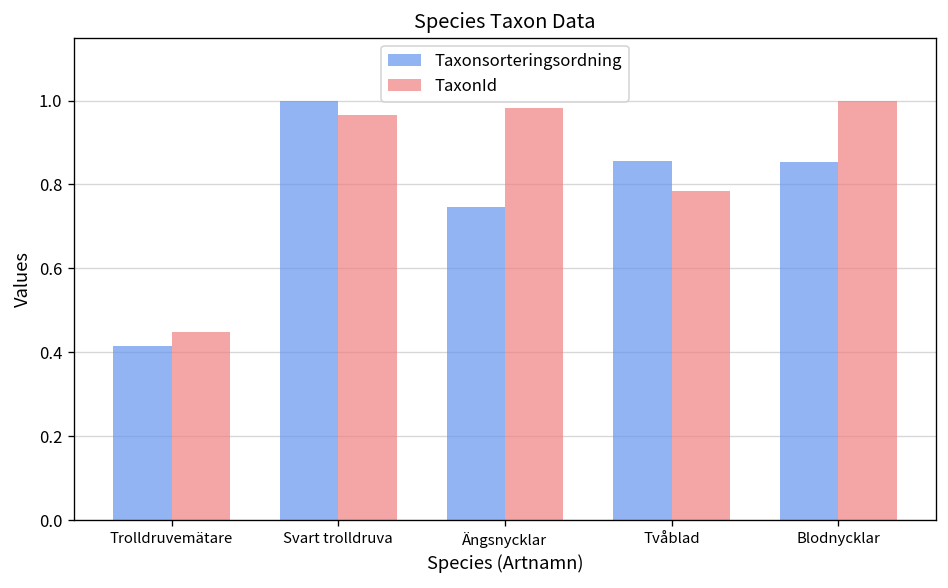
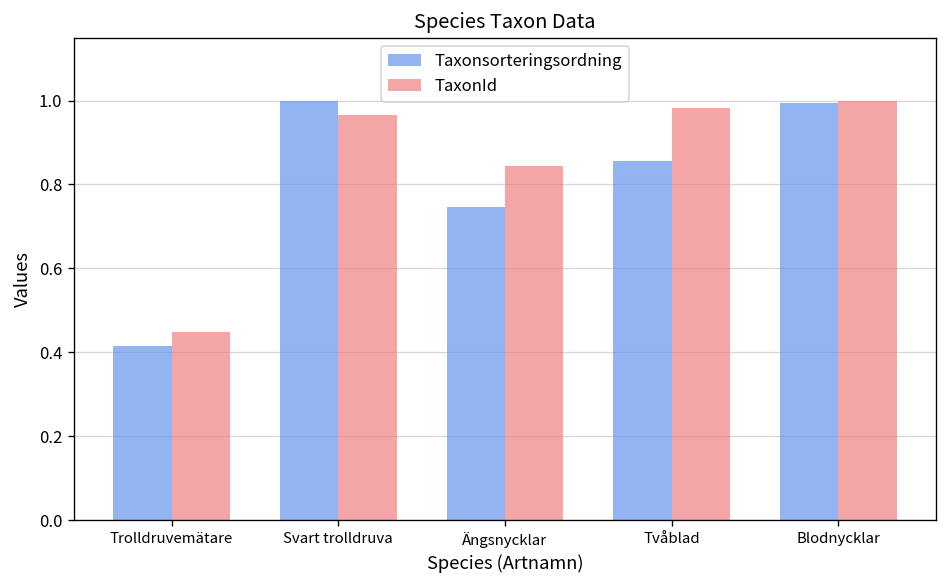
  {
    "Taxonsorteringsordning": {
      "Trolldruvemätare": 0.42,
      "Svart trolldruva": 1.00,
      "Ängsnycklar": 0.75,
      "Tvåblad": 0.86,
-     "Blodnycklar": 0.85
+     "Blodnycklar": 0.99
    },
    "TaxonId": {
      "Trolldruvemätare": 0.45,
      "Svart trolldruva": 0.97,
-     "Ängsnycklar": 0.98,
-     "Tvåblad": 0.78,
+     "Ängsnycklar": 0.84,
+     "Tvåblad": 0.98,
      "Blodnycklar": 1.00
    }
  }
